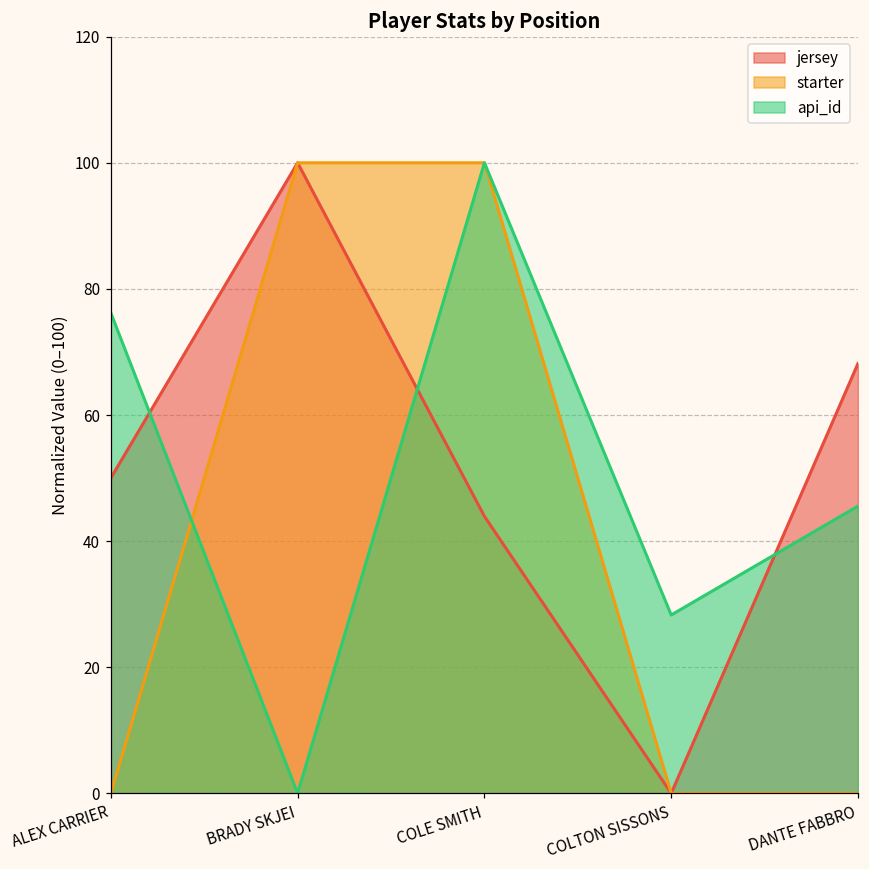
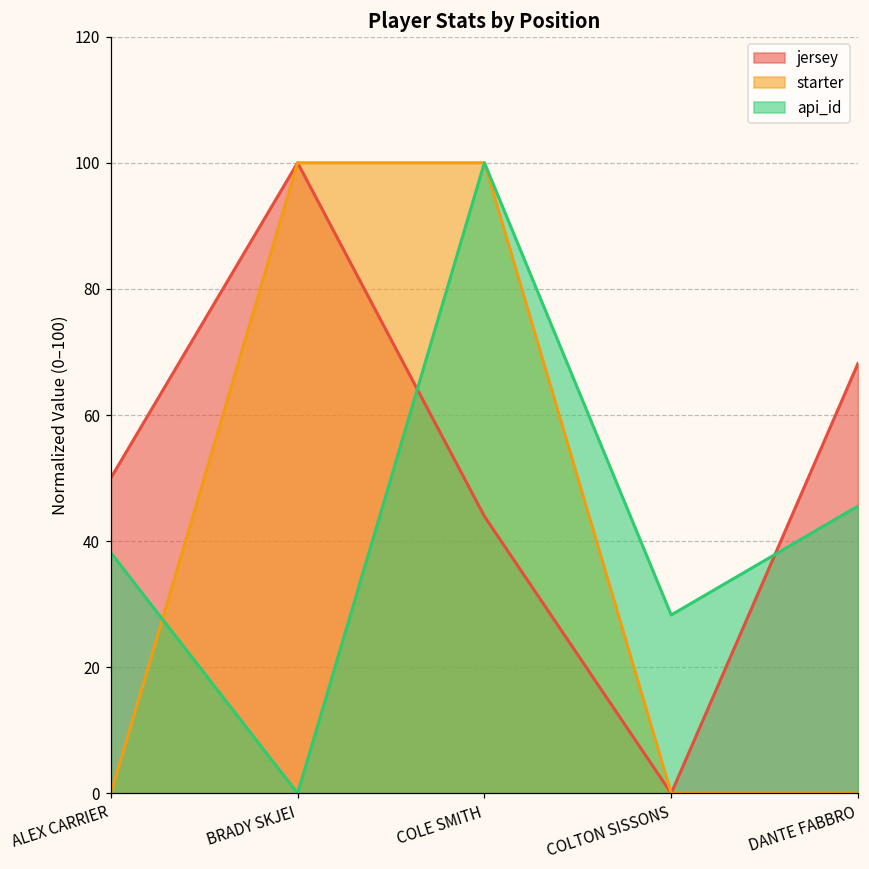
  {
    "jersey": {
      "ALEX CARRIER": 50,
      "COLE SMITH": 44,
      "DANTE FABBRO": 68
    },
    "starter": {
      "ALEX CARRIER": 0,
      "DANTE FABBRO": 0
    },
    "api_id": {
-     "ALEX CARRIER": 76,
+     "ALEX CARRIER": 38,
      "BRADY SKJEI": 0,
      "COLTON SISSONS": 28,
      "DANTE FABBRO": 46
    }
  }
